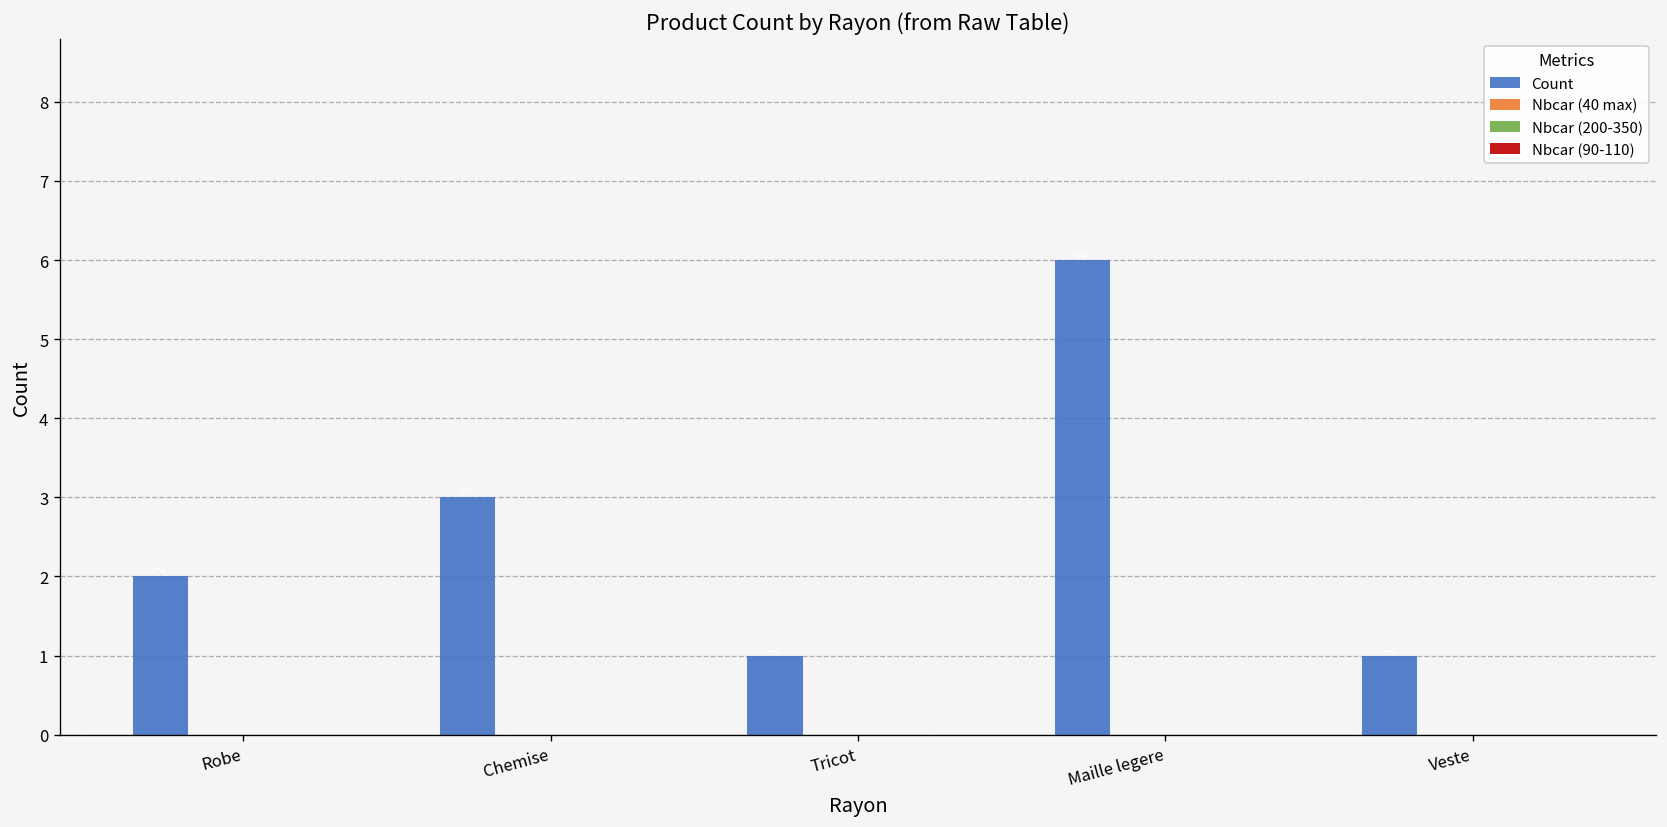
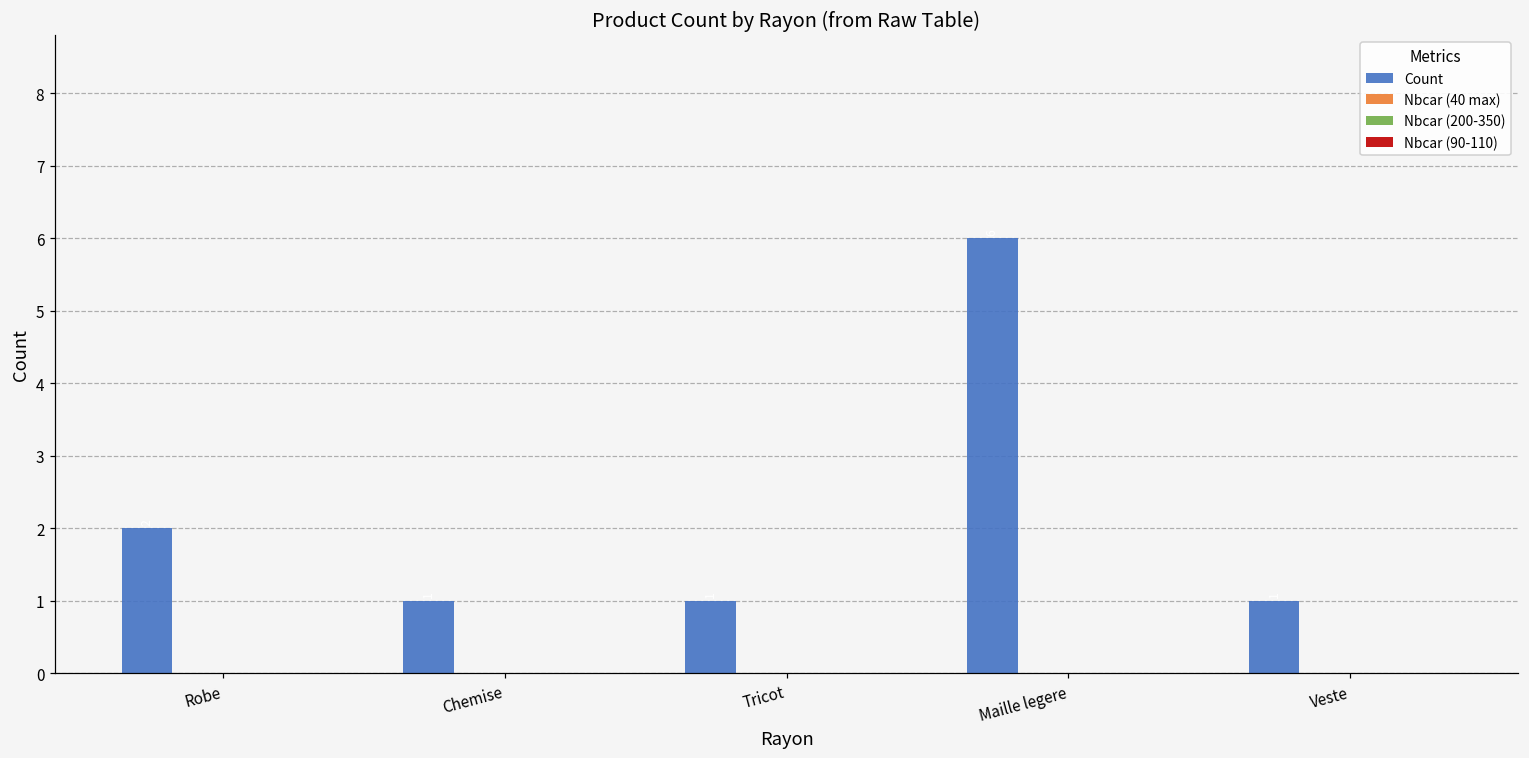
  {
    "Count": {
      "Robe": 2,
-     "Chemise": 3,
+     "Chemise": 1,
      "Tricot": 1,
      "Maille legere": 6,
      "Veste": 1
    },
    "Nbcar (40 max)": {
      "Robe": 0,
      "Chemise": 0,
      "Tricot": 0,
      "Maille legere": 0,
      "Veste": 0
    },
    "Nbcar (200-350)": {
      "Robe": 0,
      "Chemise": 0,
      "Tricot": 0,
      "Maille legere": 0,
      "Veste": 0
    },
    "Nbcar (90-110)": {
      "Robe": 0,
      "Chemise": 0,
      "Tricot": 0,
      "Maille legere": 0,
      "Veste": 0
    }
  }
